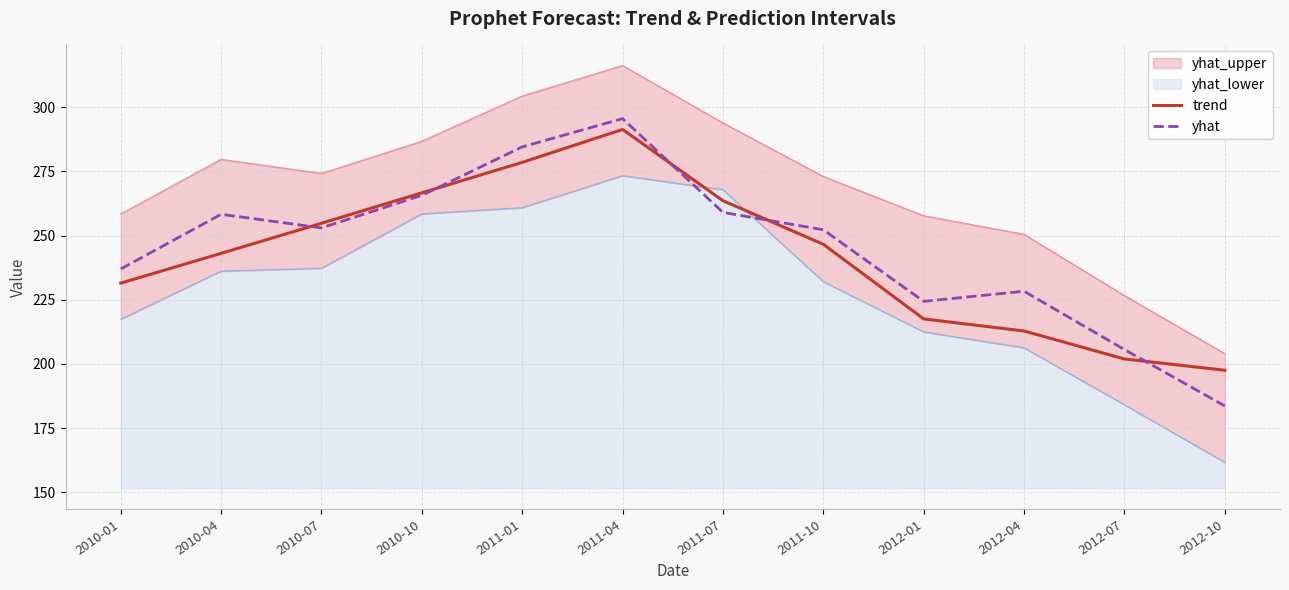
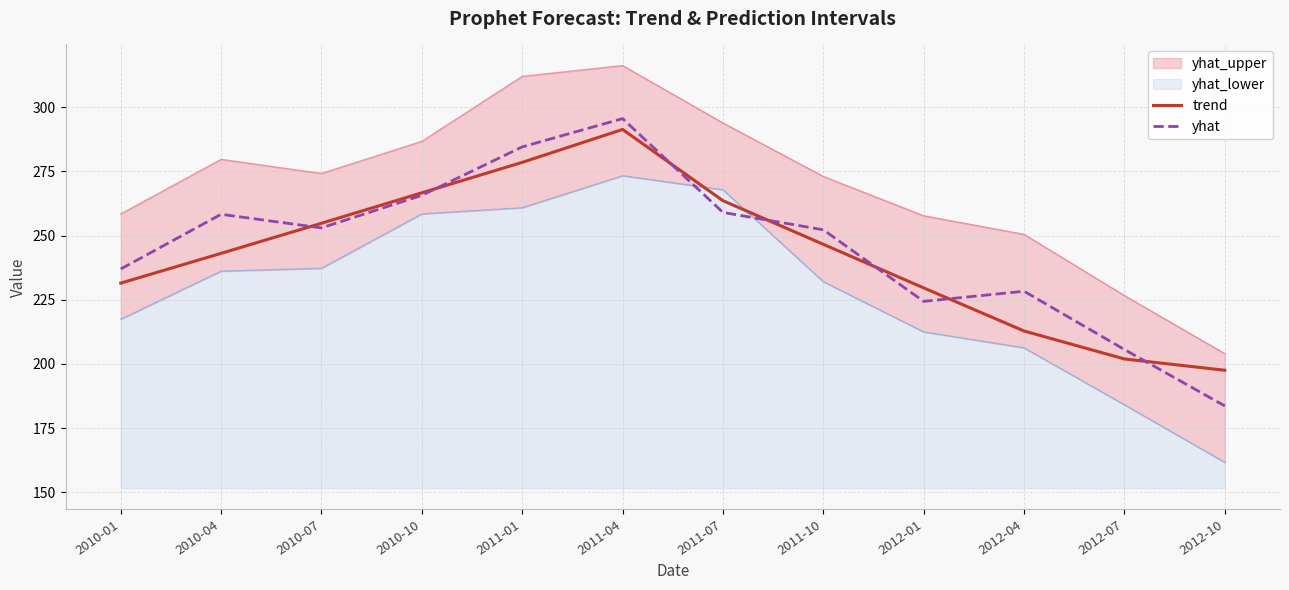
  {
    "trend": {
      "2010-01": 231,
      "2010-04": 243,
      "2010-07": 255,
      "2011-01": 279,
      "2011-04": 291,
      "2011-07": 264,
      "2011-10": 247,
-     "2012-01": 218,
+     "2012-01": 230,
      "2012-04": 213,
      "2012-07": 202,
      "2012-10": 198
    },
    "yhat": {
      "2010-01": 237,
      "2010-04": 258,
      "2010-07": 253,
      "2011-01": 285,
      "2011-04": 296,
      "2011-07": 259,
      "2011-10": 252,
      "2012-01": 224,
      "2012-04": 228,
      "2012-07": 206,
      "2012-10": 184
    },
    "yhat_upper": {
      "2010-01": 258,
      "2010-04": 280,
      "2010-07": 274,
      "2010-10": 287,
-     "2011-01": 304,
+     "2011-01": 312,
      "2011-04": 316,
      "2011-07": 294,
      "2011-10": 273,
      "2012-01": 258,
      "2012-04": 250,
      "2012-07": 227,
      "2012-10": 204
    },
    "yhat_lower": {
      "2010-01": 217,
      "2010-04": 236,
      "2010-07": 237,
      "2010-10": 258,
      "2011-01": 261,
      "2011-04": 273,
      "2011-07": 268,
      "2011-10": 232,
      "2012-01": 212,
      "2012-04": 206,
      "2012-07": 184,
      "2012-10": 162
    }
  }
